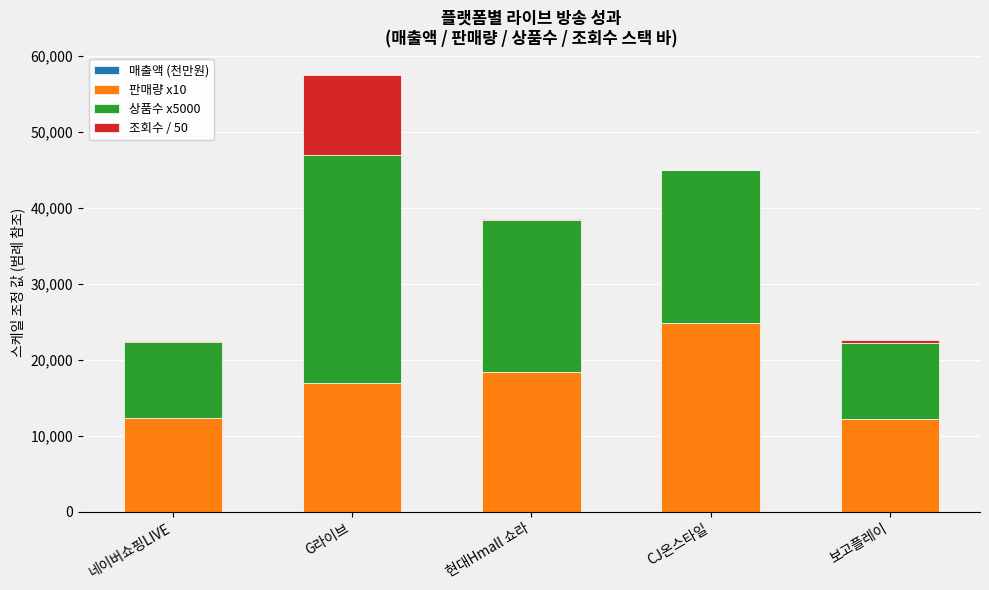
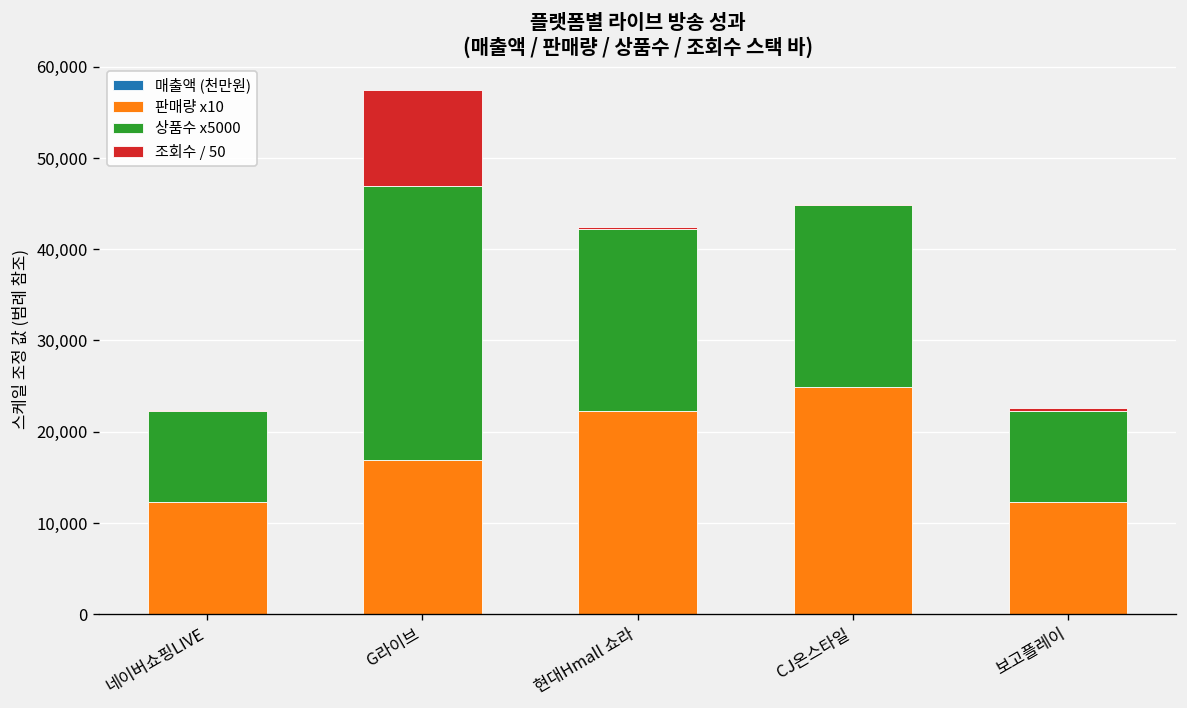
  {
    "판매량 x10": {
      "네이버쇼핑LIVE": "12,000",
      "G라이브": "17,000",
-     "현대Hmall 쇼라": "18,000",
+     "현대Hmall 쇼라": "22,000",
      "CJ온스타일": "25,000",
      "보고플레이": "12,000"
    },
    "상품수 x5000": {
      "네이버쇼핑LIVE": "10,000",
      "G라이브": "30,000",
      "현대Hmall 쇼라": "20,000",
      "CJ온스타일": "20,000",
      "보고플레이": "10,000"
    },
    "조회수 / 50": {
      "G라이브": "11,000",
      "보고플레이": "0"
    }
  }
